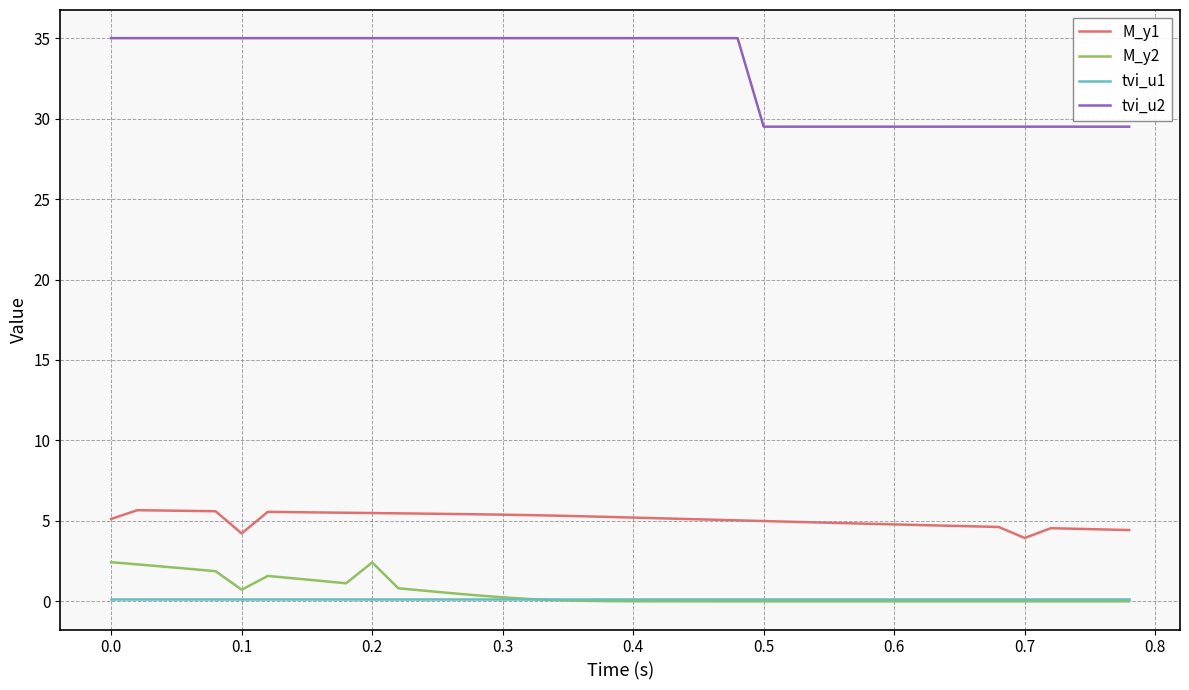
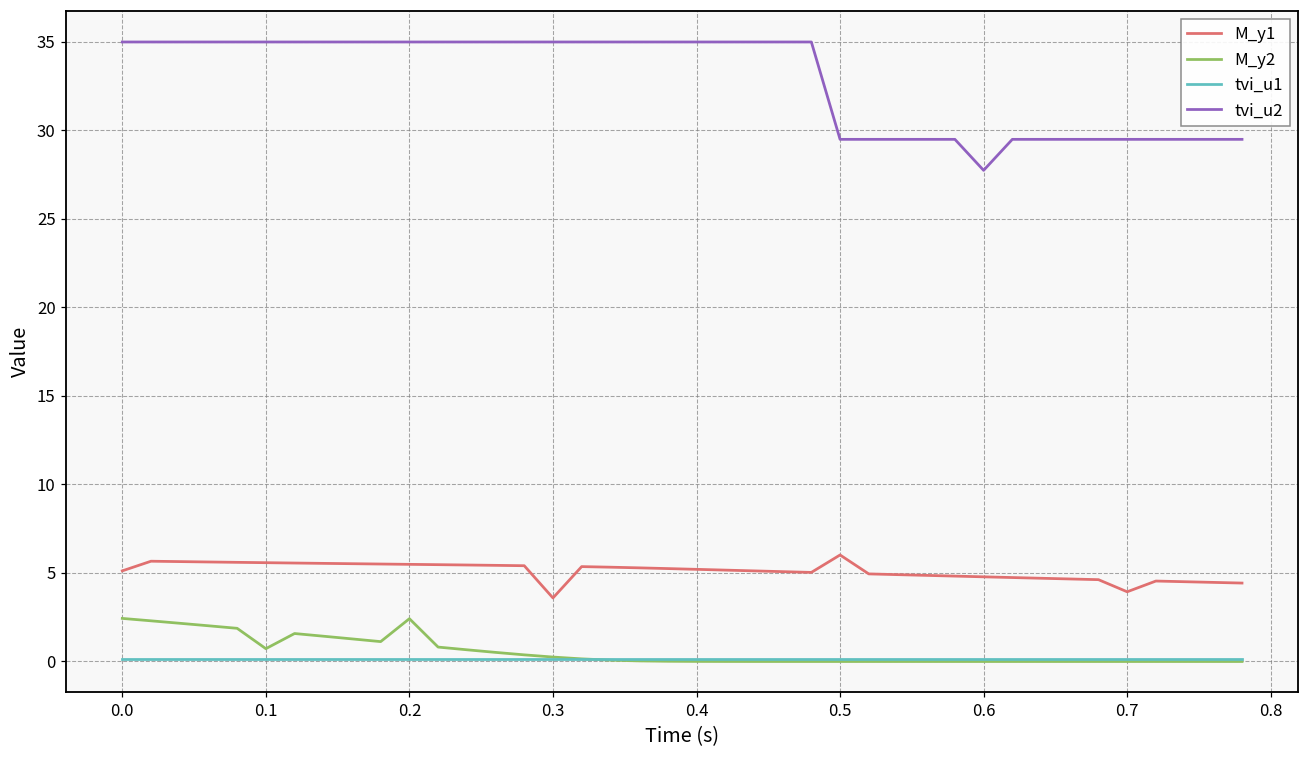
  {
    "M_y1": {
      "0.0": 5.1,
-     "0.1": 4.2,
+     "0.1": 5.6,
      "0.2": 5.5,
-     "0.3": 5.4,
+     "0.3": 3.6,
      "0.4": 5.2,
-     "0.5": 5.0,
+     "0.5": 6.0,
      "0.6": 4.8,
      "0.7": 3.9
    },
    "M_y2": {
      "0.0": 2.4,
      "0.1": 0.7,
      "0.2": 2.4
    },
    "tvi_u1": {
      "0.0": 0.1,
      "0.1": 0.1,
      "0.2": 0.1
    },
    "tvi_u2": {
      "0.0": 35.0,
      "0.1": 35.0,
      "0.2": 35.0,
      "0.3": 35.0,
      "0.4": 35.0,
      "0.5": 29.5,
-     "0.6": 29.5,
+     "0.6": 27.7,
      "0.7": 29.5
    }
  }
